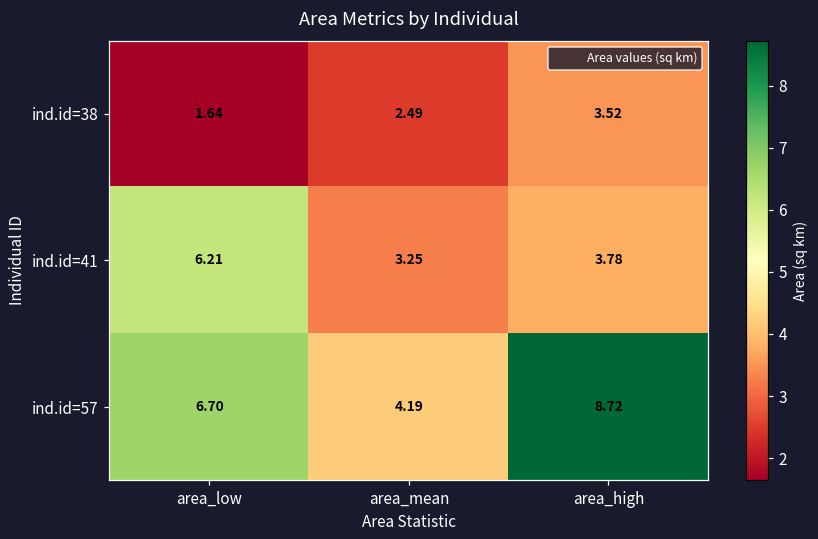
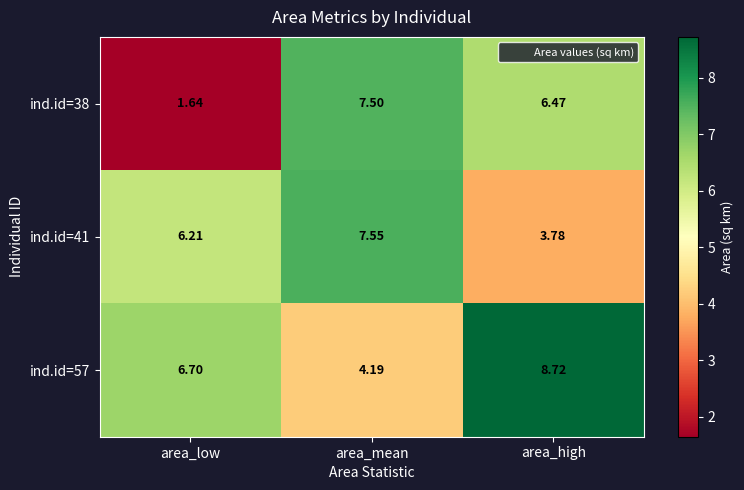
  {
    "ind.id=38": {
      "area_low": 1.64,
-     "area_mean": 2.49,
-     "area_high": 3.52
+     "area_mean": 7.50,
+     "area_high": 6.47
    },
    "ind.id=41": {
      "area_low": 6.21,
-     "area_mean": 3.25,
+     "area_mean": 7.55,
      "area_high": 3.78
    },
    "ind.id=57": {
      "area_low": 6.70,
      "area_mean": 4.19,
      "area_high": 8.72
    }
  }
